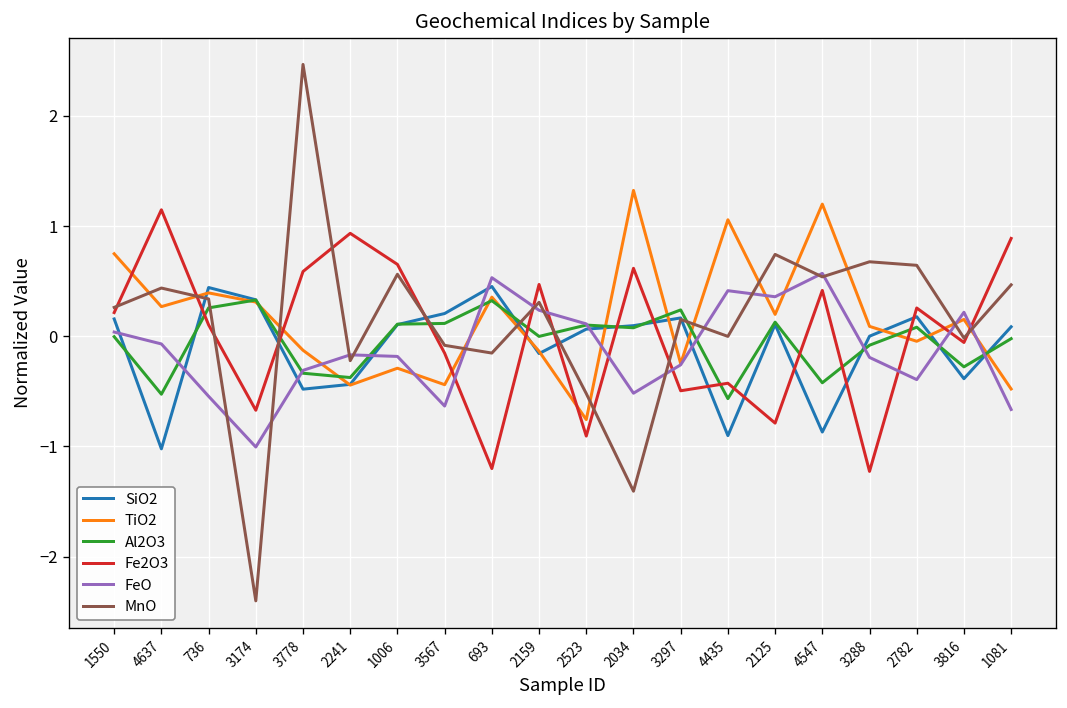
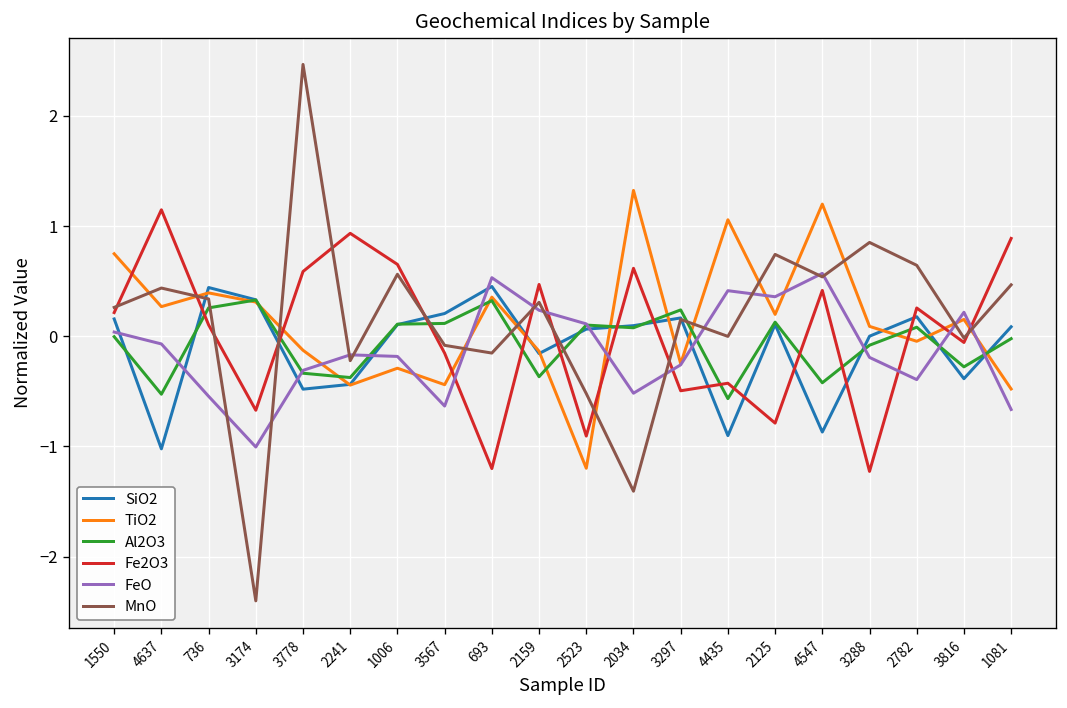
  {
    "SiO2": {
      "1550": 0.2,
      "4637": -1.0,
      "736": 0.4,
      "3778": -0.5,
      "3567": 0.2,
      "693": 0.5,
      "2523": 0.1,
      "4435": -0.9,
      "4547": -0.9,
      "3288": 0.0,
      "2782": 0.2,
      "3816": -0.4,
      "1081": 0.1
    },
    "TiO2": {
      "1550": 0.7,
      "4637": 0.3,
      "736": 0.4,
      "3778": -0.1,
      "1006": -0.3,
      "3567": -0.4,
      "693": 0.4,
-     "2523": -0.8,
+     "2523": -1.2,
      "2034": 1.3,
      "4435": 1.1,
      "2125": 0.2,
      "4547": 1.2,
      "3288": 0.1,
      "2782": 0.0,
      "3816": 0.2,
      "1081": -0.5
    },
    "Al2O3": {
      "1550": 0.0,
      "4637": -0.5,
      "736": 0.3,
      "2241": -0.4,
      "3567": 0.1,
      "693": 0.3,
-     "2159": 0.0,
+     "2159": -0.4,
      "3297": 0.2,
      "4435": -0.6,
      "4547": -0.4,
      "3288": -0.1,
      "2782": 0.1,
      "3816": -0.3,
      "1081": 0.0
    },
    "Fe2O3": {
      "1550": 0.2,
      "4637": 1.1,
      "736": 0.1,
      "3174": -0.7,
      "3778": 0.6,
      "2241": 0.9,
      "1006": 0.7,
      "3567": -0.2,
      "693": -1.2,
      "2159": 0.5,
      "2523": -0.9,
      "2034": 0.6,
      "3297": -0.5,
      "4435": -0.4,
      "2125": -0.8,
      "4547": 0.4,
      "3288": -1.2,
      "2782": 0.3,
      "3816": -0.1,
      "1081": 0.9
    },
    "FeO": {
      "1550": 0.0,
      "4637": -0.1,
      "736": -0.5,
      "3174": -1.0,
      "2241": -0.2,
      "1006": -0.2,
      "3567": -0.6,
      "693": 0.5,
      "2159": 0.2,
      "2034": -0.5,
      "4435": 0.4,
      "2125": 0.4,
      "4547": 0.6,
      "3288": -0.2,
      "2782": -0.4,
      "3816": 0.2,
      "1081": -0.7
    },
    "MnO": {
      "1550": 0.3,
      "4637": 0.4,
      "736": 0.3,
      "3174": -2.4,
      "3778": 2.5,
      "2241": -0.2,
      "1006": 0.6,
      "3567": -0.1,
      "693": -0.2,
      "2159": 0.3,
      "2523": -0.5,
      "2034": -1.4,
      "4435": 0.0,
      "2125": 0.7,
      "4547": 0.5,
-     "3288": 0.7,
+     "3288": 0.9,
      "2782": 0.6,
      "3816": 0.0,
      "1081": 0.5
    }
  }
